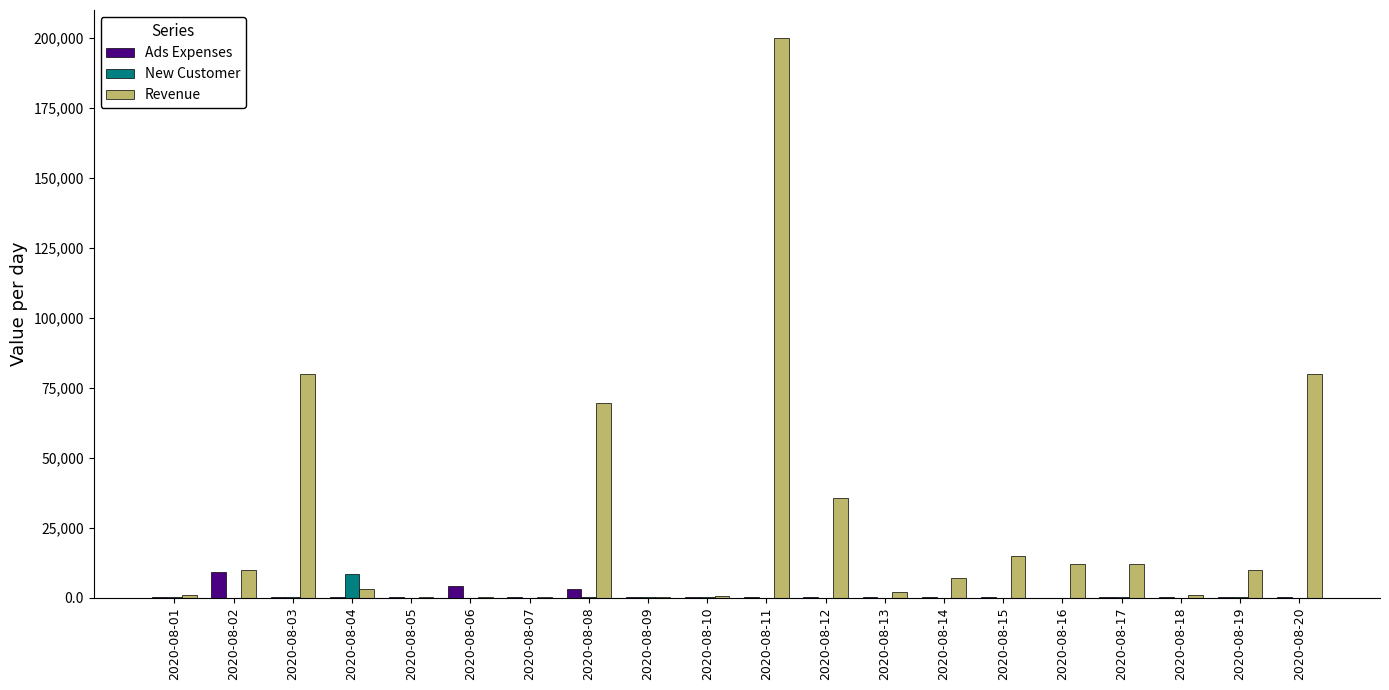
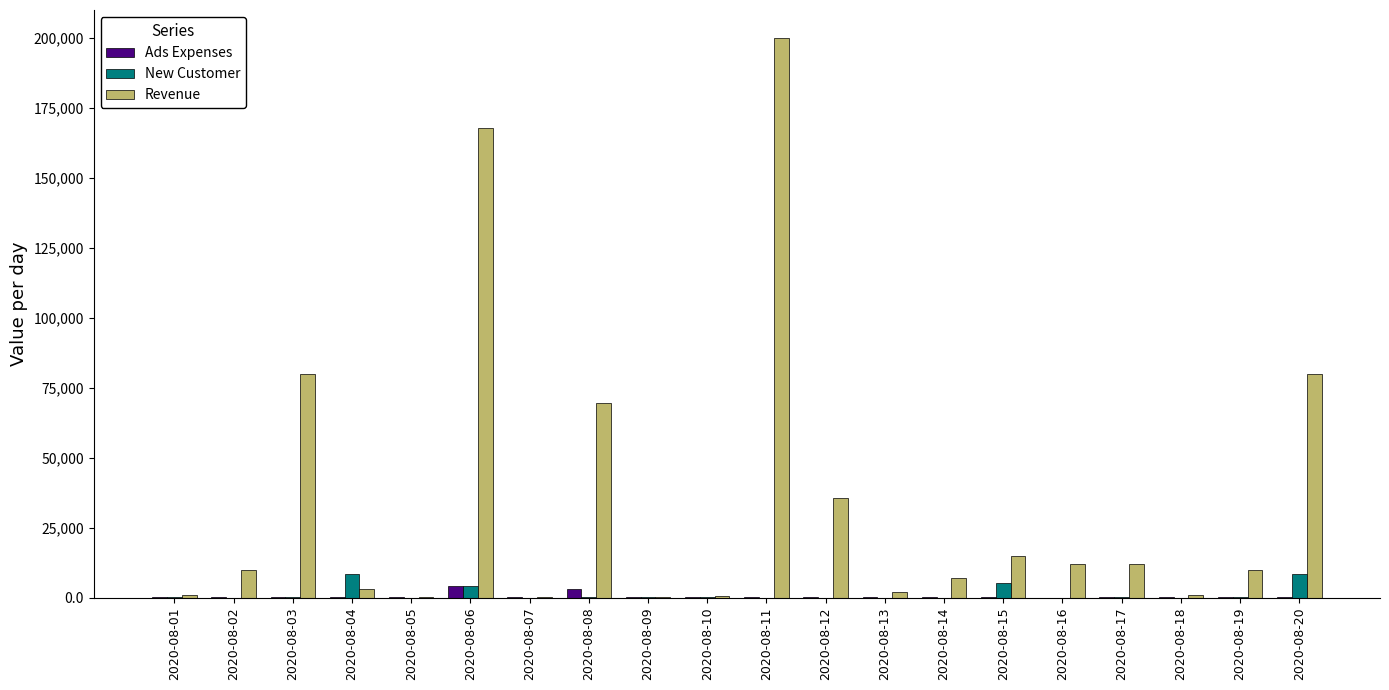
  {
    "Ads Expenses": {
-     "2020-08-02": "9,000",
+     "2020-08-02": "0",
      "2020-08-06": "4,000",
      "2020-08-08": "3,000"
    },
    "New Customer": {
      "2020-08-04": "8,000",
-     "2020-08-06": "0",
-     "2020-08-15": "0",
-     "2020-08-20": "0"
+     "2020-08-06": "4,000",
+     "2020-08-15": "5,000",
+     "2020-08-20": "8,000"
    },
    "Revenue": {
      "2020-08-01": "1,000",
      "2020-08-02": "10,000",
      "2020-08-03": "80,000",
      "2020-08-04": "3,000",
-     "2020-08-06": "0",
+     "2020-08-06": "168,000",
      "2020-08-08": "69,000",
      "2020-08-11": "200,000",
      "2020-08-12": "36,000",
      "2020-08-13": "2,000",
      "2020-08-14": "7,000",
      "2020-08-15": "15,000",
      "2020-08-16": "12,000",
      "2020-08-17": "12,000",
      "2020-08-18": "1,000",
      "2020-08-19": "10,000",
      "2020-08-20": "80,000"
    }
  }
